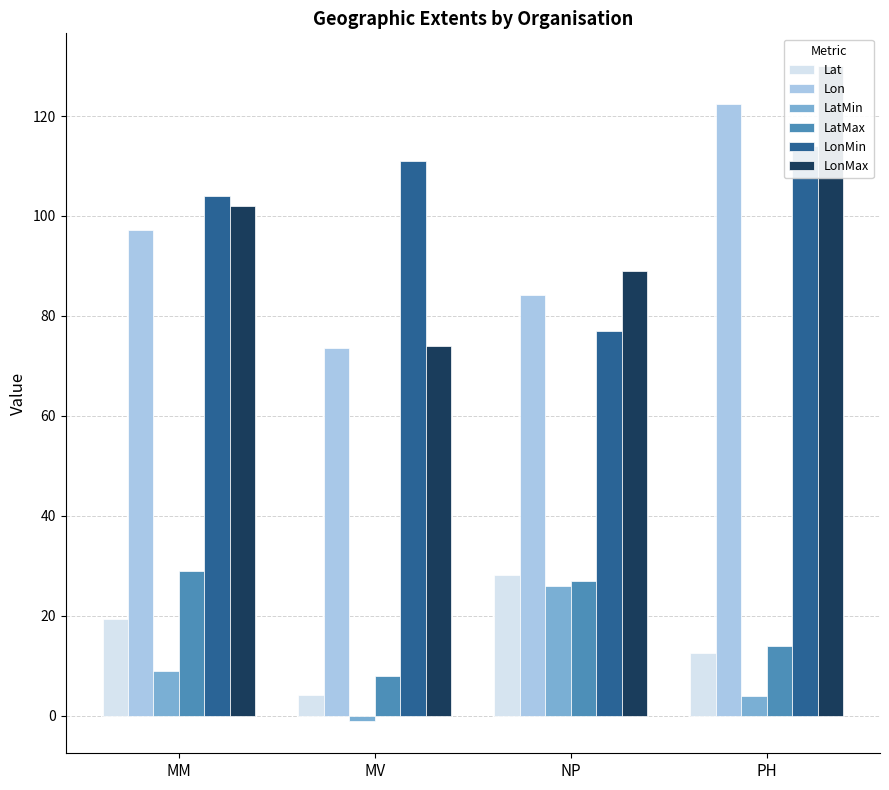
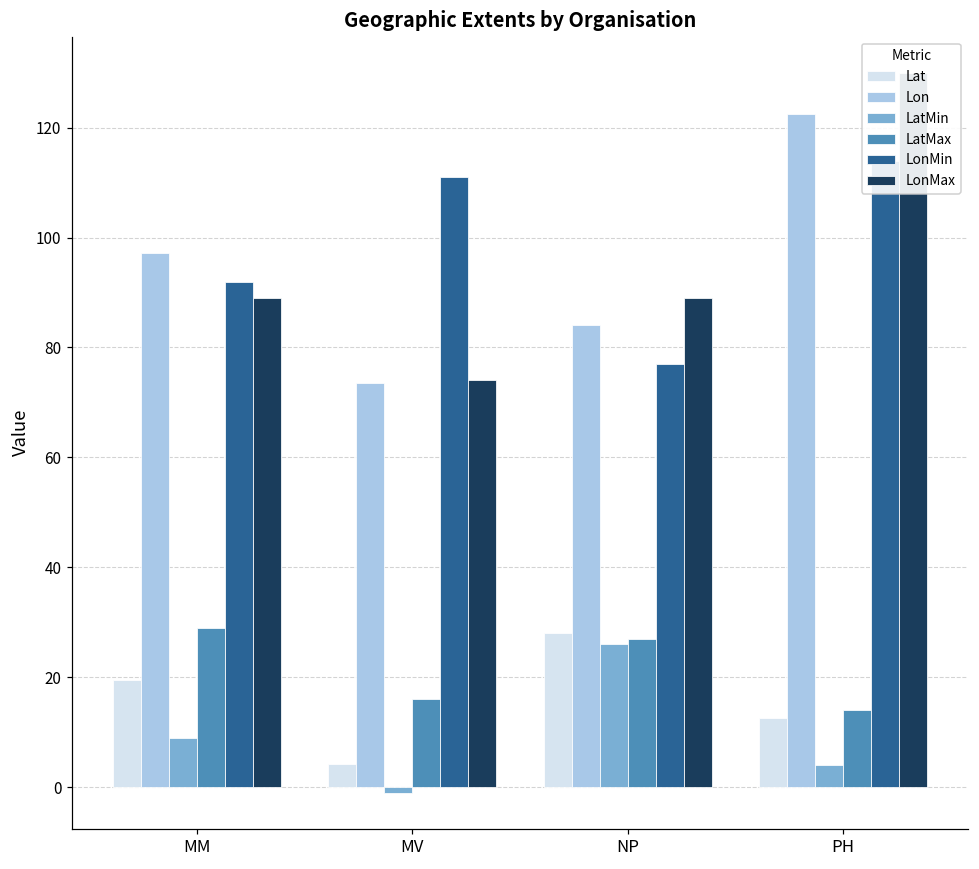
  {
    "LatMax": {
      "MM": 29,
-     "MV": 8,
+     "MV": 16,
      "NP": 27,
      "PH": 14
    },
    "LonMin": {
-     "MM": 104,
+     "MM": 92,
      "MV": 111,
      "NP": 77
    },
    "LonMax": {
-     "MM": 102,
+     "MM": 89,
      "MV": 74,
      "NP": 89
    }
  }
